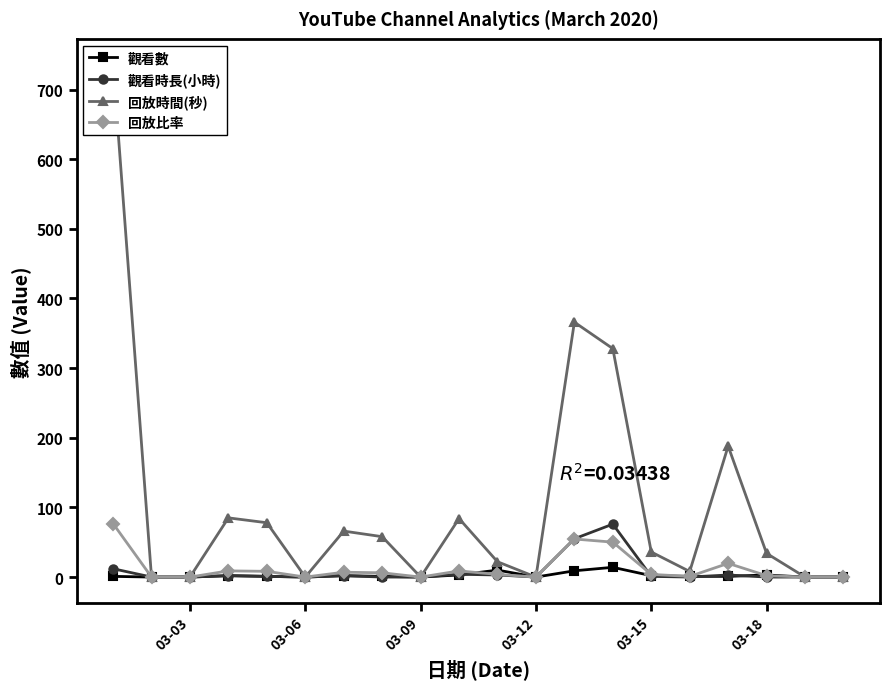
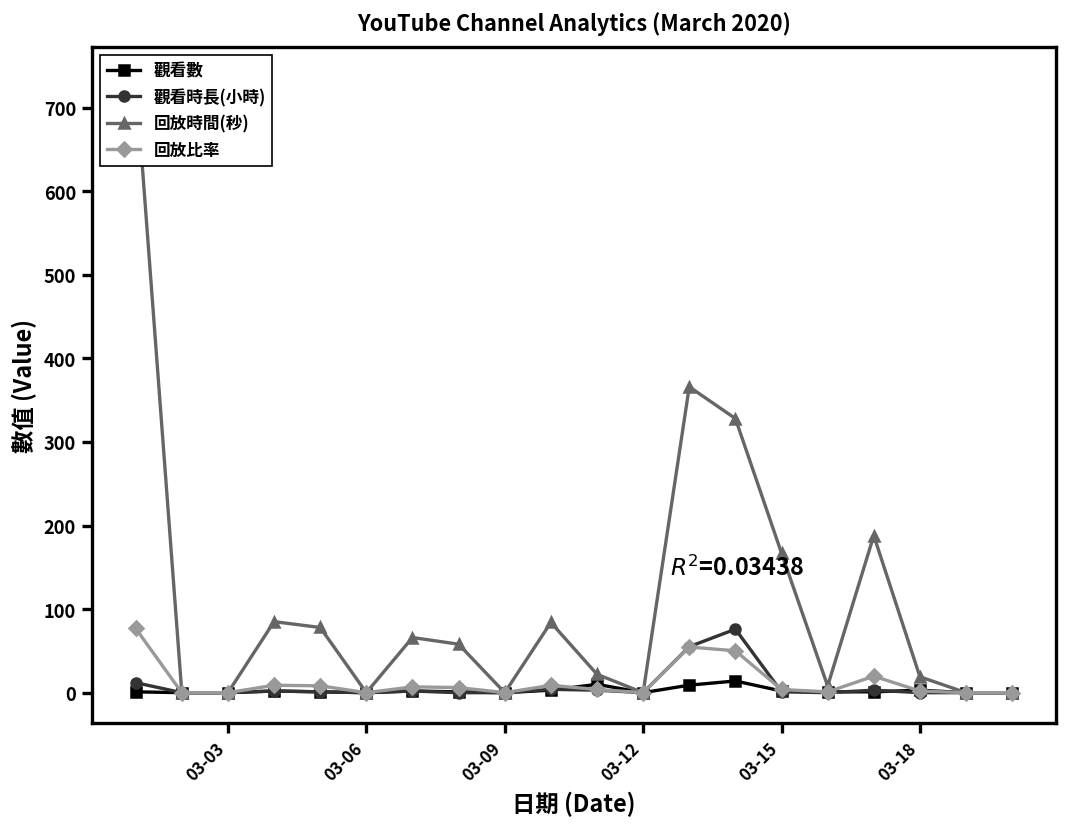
  {
    "回放時間(秒)": {
-     "03-15": 40,
-     "03-18": 30
+     "03-15": 170,
+     "03-18": 20
    }
  }
